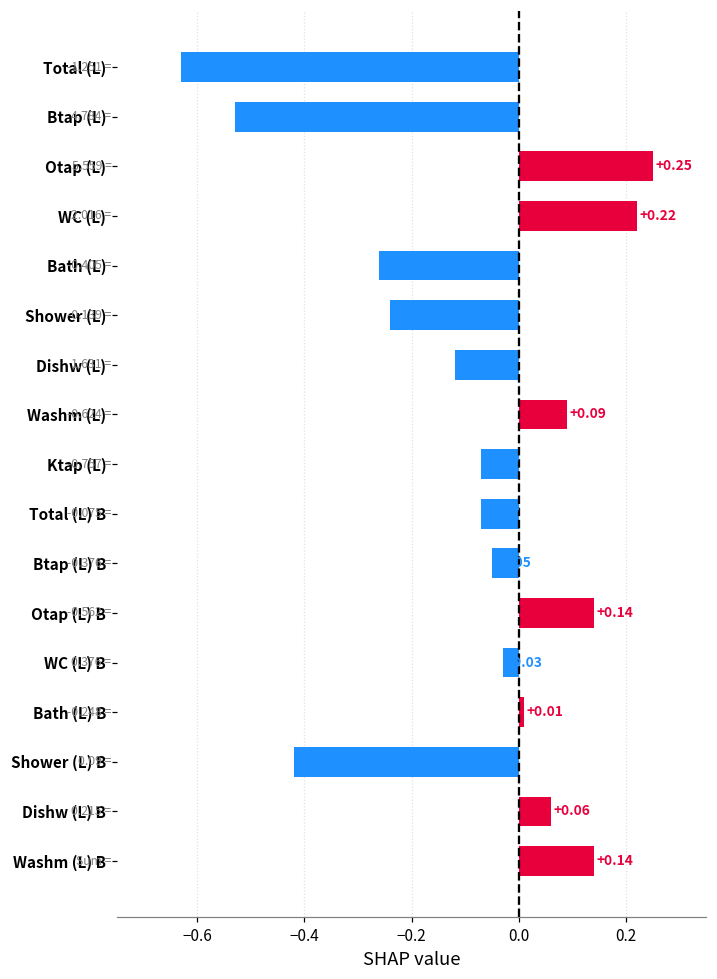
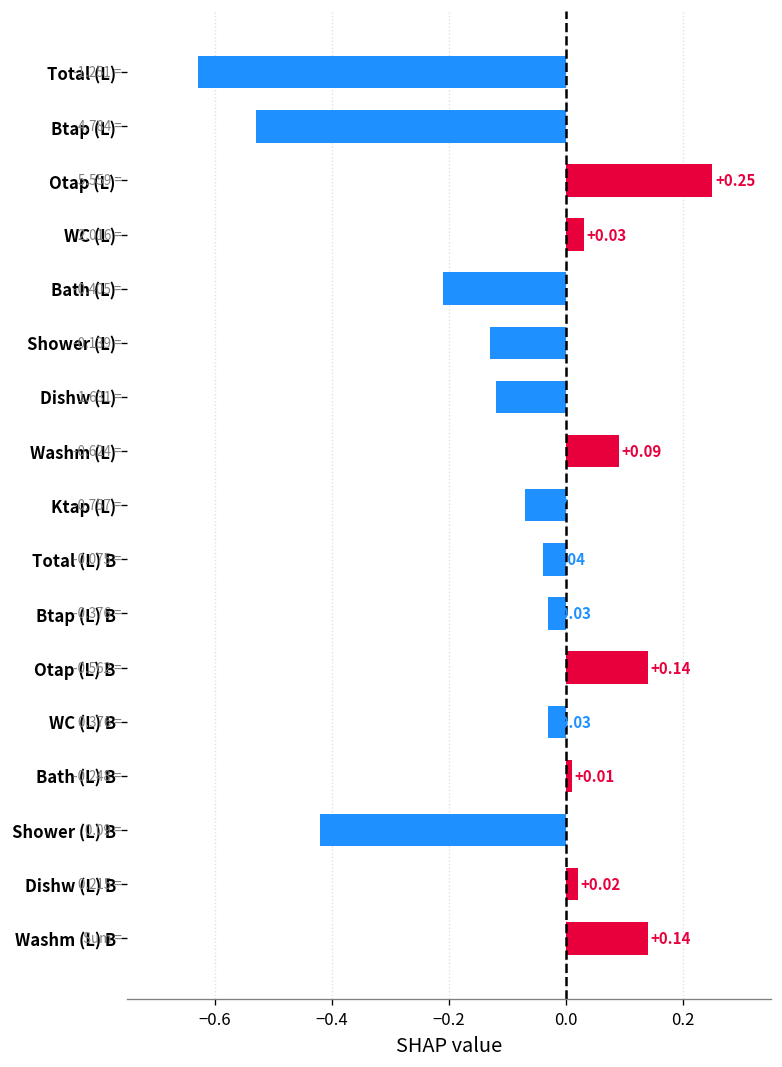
  {
    "Otap (L)": "+0.25",
-   "WC (L)": "+0.22",
-   "Bath (L)": "-0.26",
-   "Shower (L)": "-0.24",
+   "WC (L)": "+0.03",
+   "Bath (L)": "-0.21",
+   "Shower (L)": "-0.13",
    "Washm (L)": "+0.09",
-   "Total (L) B": "-0.07",
-   "Btap (L) B": "-0.05",
+   "Total (L) B": "-0.04",
+   "Btap (L) B": "-0.03",
    "Otap (L) B": "+0.14",
    "WC (L) B": "-0.03",
    "Bath (L) B": "+0.01",
-   "Dishw (L) B": "+0.06",
+   "Dishw (L) B": "+0.02",
    "Washm (L) B": "+0.14"
  }
